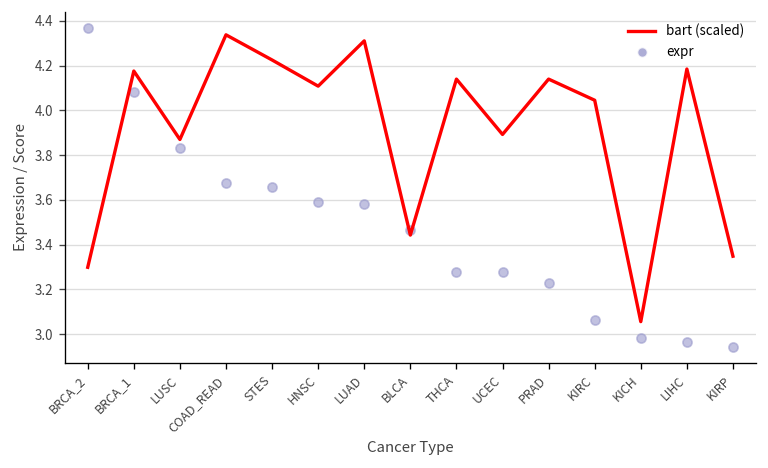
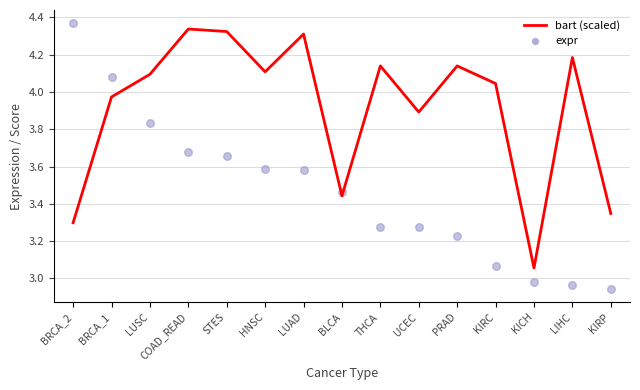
  {
    "bart (scaled)": {
      "BRCA_2": 3.30,
-     "BRCA_1": 4.18,
-     "LUSC": 3.87,
+     "BRCA_1": 3.97,
+     "LUSC": 4.10,
      "COAD_READ": 4.34,
-     "STES": 4.23,
+     "STES": 4.32,
      "HNSC": 4.11,
      "LUAD": 4.31,
      "BLCA": 3.44,
      "THCA": 4.14,
      "UCEC": 3.89,
      "PRAD": 4.14,
      "KIRC": 4.05,
      "KICH": 3.06,
      "LIHC": 4.19,
      "KIRP": 3.35
    }
  }
